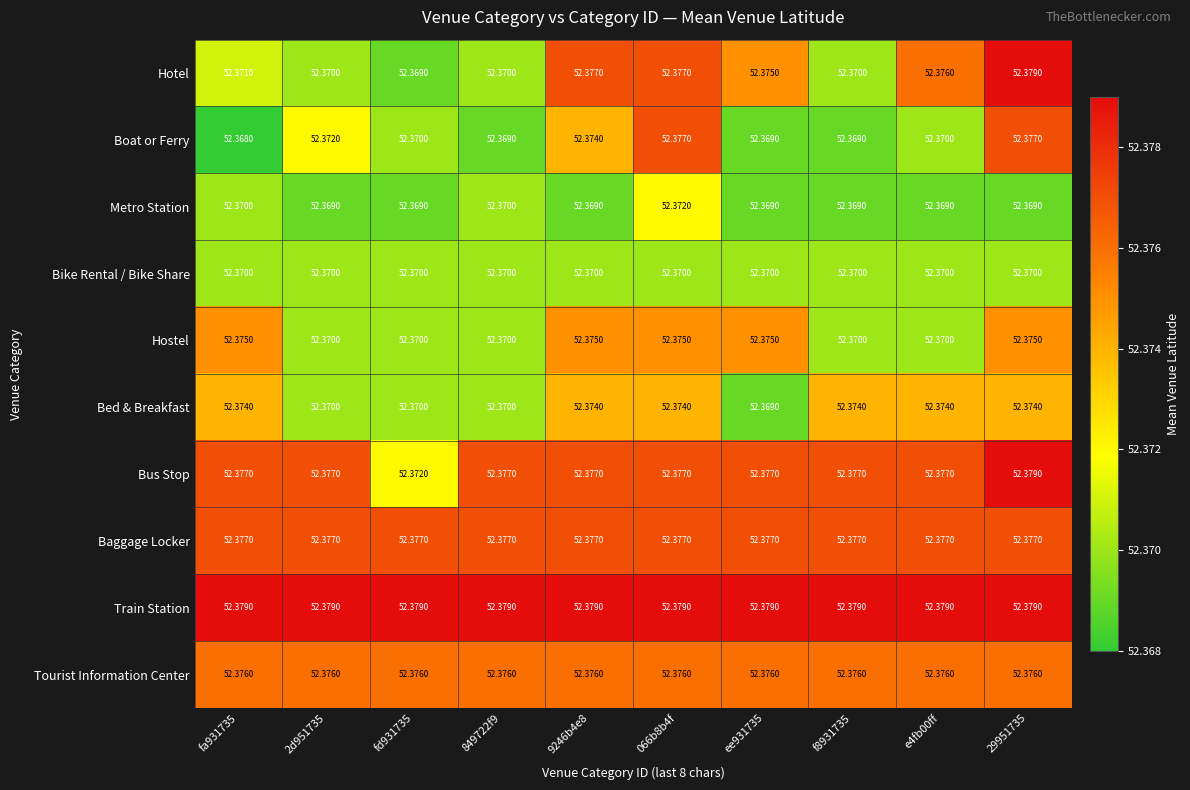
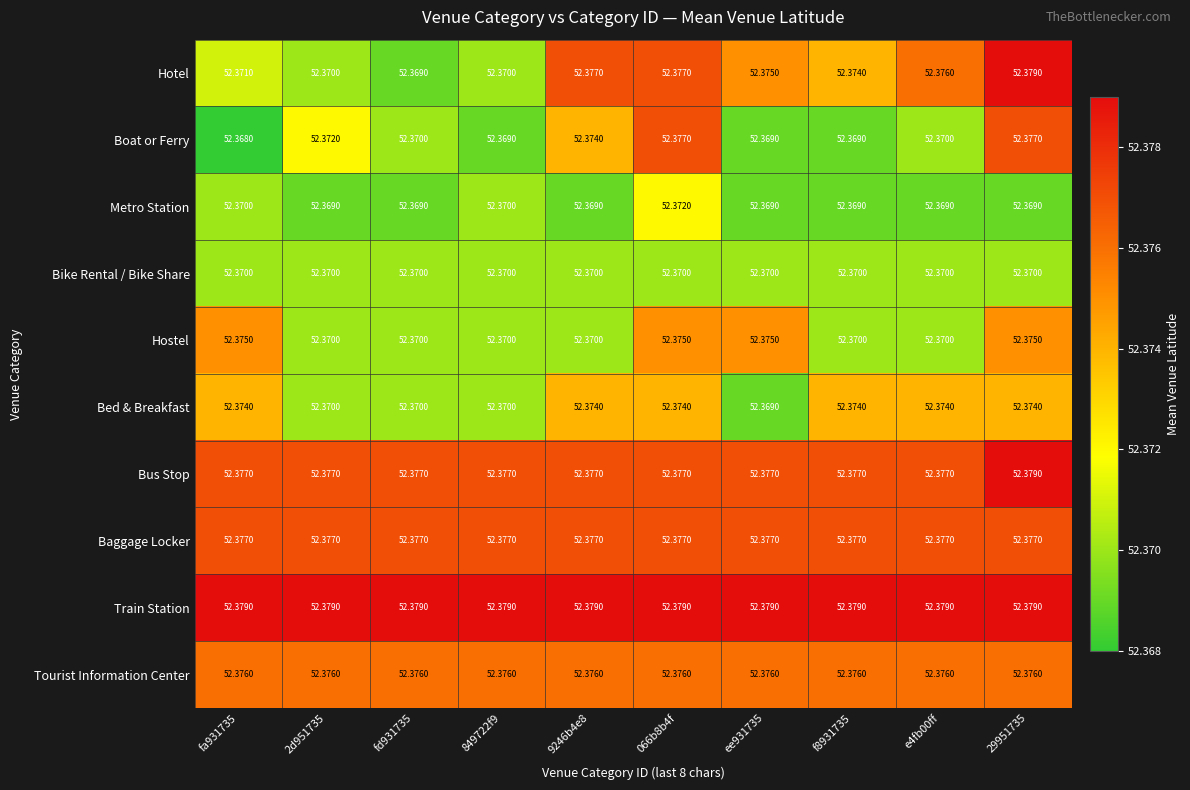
  {
    "Hotel": {
      "fa931735": 52.3710,
      "2d951735": 52.3700,
      "fd931735": 52.3690,
      "849722f9": 52.3700,
      "9246b4e8": 52.3770,
      "066b8b4f": 52.3770,
      "ee931735": 52.3750,
-     "f8931735": 52.3700,
+     "f8931735": 52.3740,
      "e4fb00ff": 52.3760,
      "29951735": 52.3790
    },
    "Boat or Ferry": {
      "fa931735": 52.3680,
      "2d951735": 52.3720,
      "fd931735": 52.3700,
      "849722f9": 52.3690,
      "9246b4e8": 52.3740,
      "066b8b4f": 52.3770,
      "ee931735": 52.3690,
      "f8931735": 52.3690,
      "e4fb00ff": 52.3700,
      "29951735": 52.3770
    },
    "Metro Station": {
      "fa931735": 52.3700,
      "2d951735": 52.3690,
      "fd931735": 52.3690,
      "849722f9": 52.3700,
      "9246b4e8": 52.3690,
      "066b8b4f": 52.3720,
      "ee931735": 52.3690,
      "f8931735": 52.3690,
      "e4fb00ff": 52.3690,
      "29951735": 52.3690
    },
    "Bike Rental / Bike Share": {
      "fa931735": 52.3700,
      "2d951735": 52.3700,
      "fd931735": 52.3700,
      "849722f9": 52.3700,
      "9246b4e8": 52.3700,
      "066b8b4f": 52.3700,
      "ee931735": 52.3700,
      "f8931735": 52.3700,
      "e4fb00ff": 52.3700,
      "29951735": 52.3700
    },
    "Hostel": {
      "fa931735": 52.3750,
      "2d951735": 52.3700,
      "fd931735": 52.3700,
      "849722f9": 52.3700,
-     "9246b4e8": 52.3750,
+     "9246b4e8": 52.3700,
      "066b8b4f": 52.3750,
      "ee931735": 52.3750,
      "f8931735": 52.3700,
      "e4fb00ff": 52.3700,
      "29951735": 52.3750
    },
    "Bed & Breakfast": {
      "fa931735": 52.3740,
      "2d951735": 52.3700,
      "fd931735": 52.3700,
      "849722f9": 52.3700,
      "9246b4e8": 52.3740,
      "066b8b4f": 52.3740,
      "ee931735": 52.3690,
      "f8931735": 52.3740,
      "e4fb00ff": 52.3740,
      "29951735": 52.3740
    },
    "Bus Stop": {
      "fa931735": 52.3770,
      "2d951735": 52.3770,
-     "fd931735": 52.3720,
+     "fd931735": 52.3770,
      "849722f9": 52.3770,
      "9246b4e8": 52.3770,
      "066b8b4f": 52.3770,
      "ee931735": 52.3770,
      "f8931735": 52.3770,
      "e4fb00ff": 52.3770,
      "29951735": 52.3790
    },
    "Baggage Locker": {
      "fa931735": 52.3770,
      "2d951735": 52.3770,
      "fd931735": 52.3770,
      "849722f9": 52.3770,
      "9246b4e8": 52.3770,
      "066b8b4f": 52.3770,
      "ee931735": 52.3770,
      "f8931735": 52.3770,
      "e4fb00ff": 52.3770,
      "29951735": 52.3770
    },
    "Train Station": {
      "fa931735": 52.3790,
      "2d951735": 52.3790,
      "fd931735": 52.3790,
      "849722f9": 52.3790,
      "9246b4e8": 52.3790,
      "066b8b4f": 52.3790,
      "ee931735": 52.3790,
      "f8931735": 52.3790,
      "e4fb00ff": 52.3790,
      "29951735": 52.3790
    },
    "Tourist Information Center": {
      "fa931735": 52.3760,
      "2d951735": 52.3760,
      "fd931735": 52.3760,
      "849722f9": 52.3760,
      "9246b4e8": 52.3760,
      "066b8b4f": 52.3760,
      "ee931735": 52.3760,
      "f8931735": 52.3760,
      "e4fb00ff": 52.3760,
      "29951735": 52.3760
    }
  }
